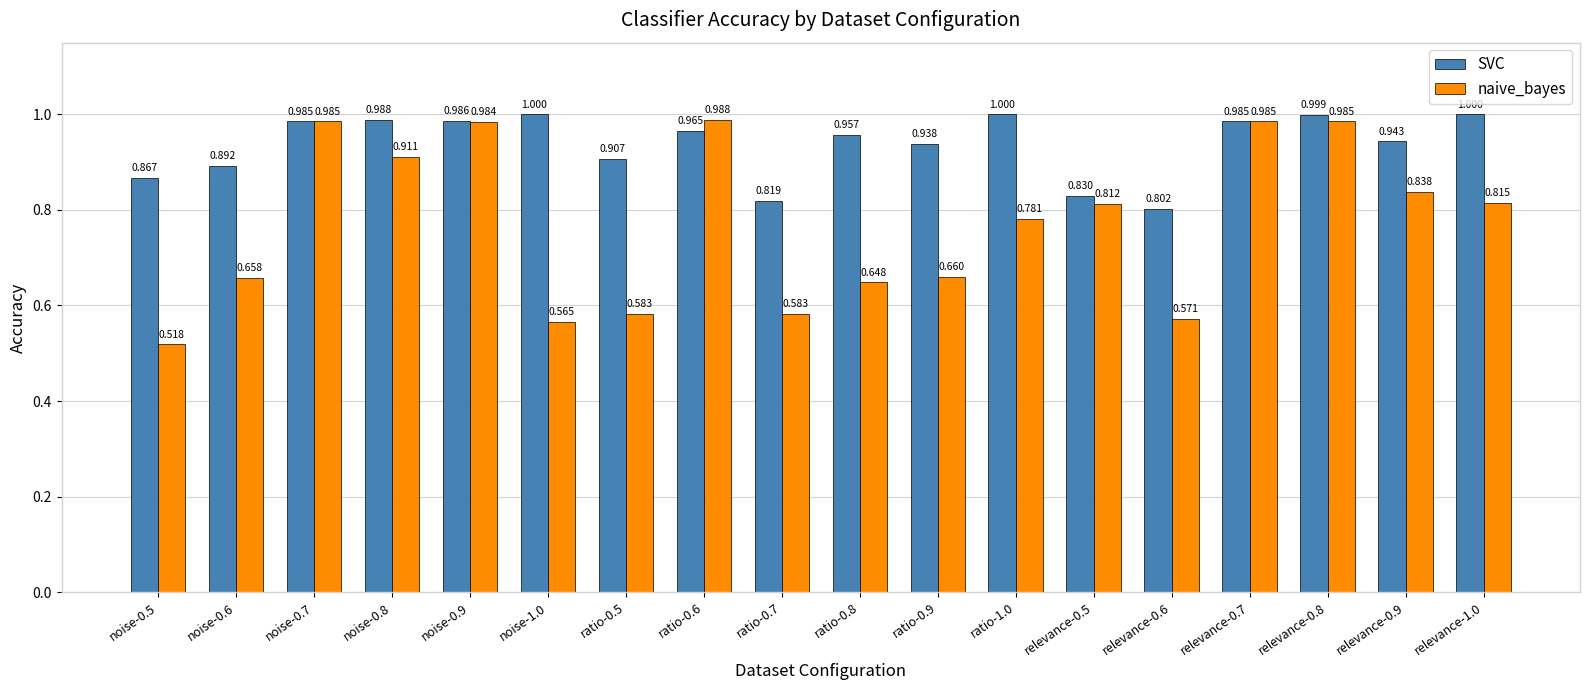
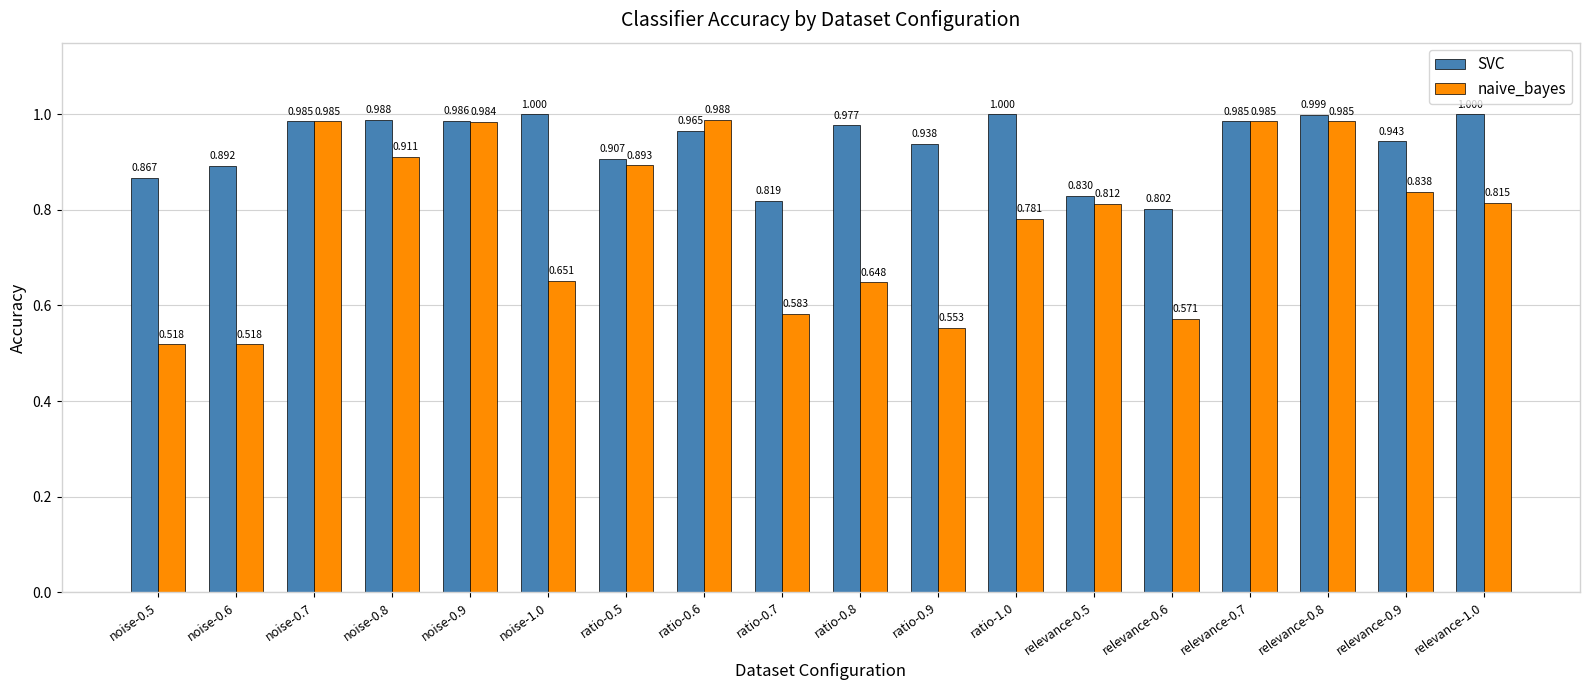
  {
    "SVC": {
      "noise-0.5": 0.867,
      "noise-0.6": 0.892,
      "noise-0.7": 0.985,
      "noise-0.8": 0.988,
      "noise-0.9": 0.986,
      "noise-1.0": 1.000,
      "ratio-0.5": 0.907,
      "ratio-0.6": 0.965,
      "ratio-0.7": 0.819,
-     "ratio-0.8": 0.957,
+     "ratio-0.8": 0.977,
      "ratio-0.9": 0.938,
      "ratio-1.0": 1.000,
      "relevance-0.5": 0.830,
      "relevance-0.6": 0.802,
      "relevance-0.7": 0.985,
      "relevance-0.8": 0.999,
      "relevance-0.9": 0.943
    },
    "naive_bayes": {
      "noise-0.5": 0.518,
-     "noise-0.6": 0.658,
+     "noise-0.6": 0.518,
      "noise-0.7": 0.985,
      "noise-0.8": 0.911,
      "noise-0.9": 0.984,
-     "noise-1.0": 0.565,
-     "ratio-0.5": 0.583,
+     "noise-1.0": 0.651,
+     "ratio-0.5": 0.893,
      "ratio-0.6": 0.988,
      "ratio-0.7": 0.583,
      "ratio-0.8": 0.648,
-     "ratio-0.9": 0.660,
+     "ratio-0.9": 0.553,
      "ratio-1.0": 0.781,
      "relevance-0.5": 0.812,
      "relevance-0.6": 0.571,
      "relevance-0.7": 0.985,
      "relevance-0.8": 0.985,
      "relevance-0.9": 0.838,
      "relevance-1.0": 0.815
    }
  }
